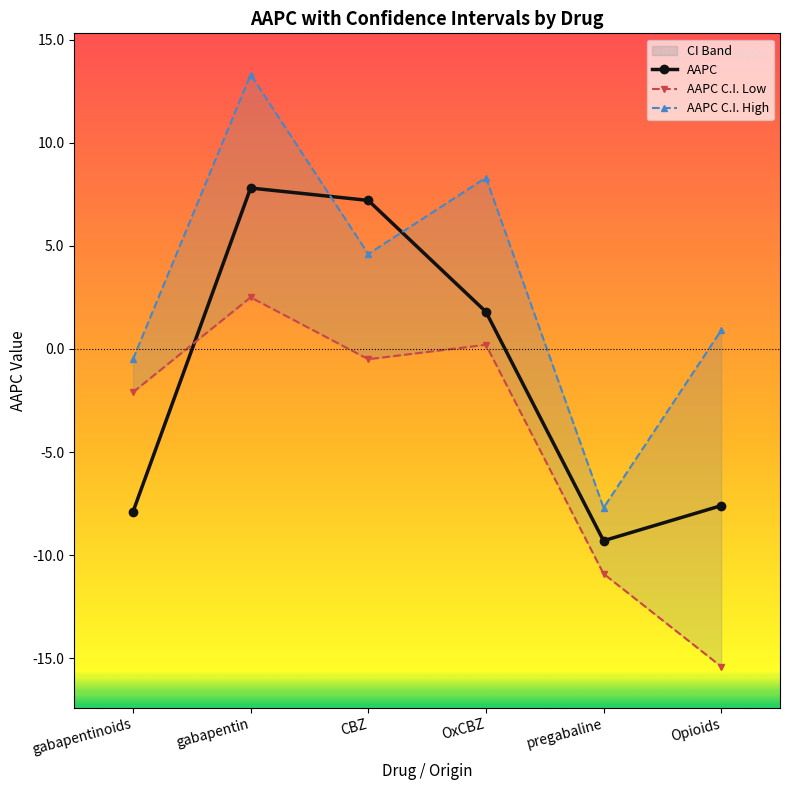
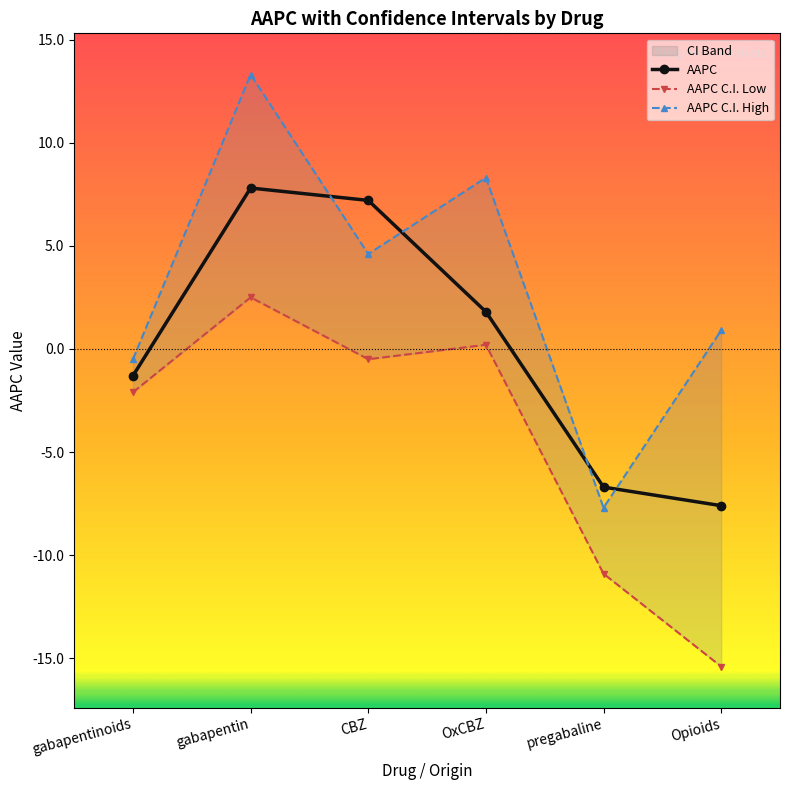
  {
    "AAPC": {
-     "gabapentinoids": -7.9,
+     "gabapentinoids": -1.3,
      "gabapentin": 7.8,
      "CBZ": 7.2,
      "OxCBZ": 1.8,
-     "pregabaline": -9.3,
+     "pregabaline": -6.7,
      "Opioids": -7.6
    },
    "AAPC C.I. Low": {
      "gabapentinoids": -2.1,
      "gabapentin": 2.5,
      "CBZ": -0.5,
      "OxCBZ": 0.2,
      "pregabaline": -10.9,
      "Opioids": -15.4
    },
    "CI Band": {
      "gabapentinoids": -0.5,
      "gabapentin": 13.3,
      "CBZ": 4.6,
      "OxCBZ": 8.3,
      "pregabaline": -7.7,
      "Opioids": 0.9
    }
  }
